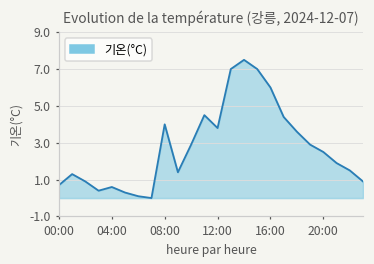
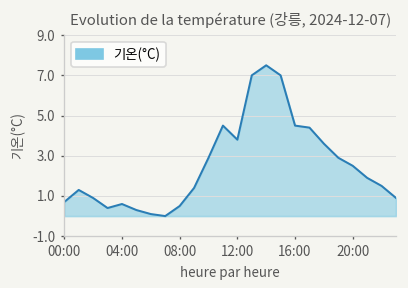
  {
    "00:00": 0.7,
    "04:00": 0.6,
-   "08:00": 4.0,
+   "08:00": 0.5,
    "12:00": 3.8,
-   "16:00": 6.0,
+   "16:00": 4.5,
    "20:00": 2.5
  }
